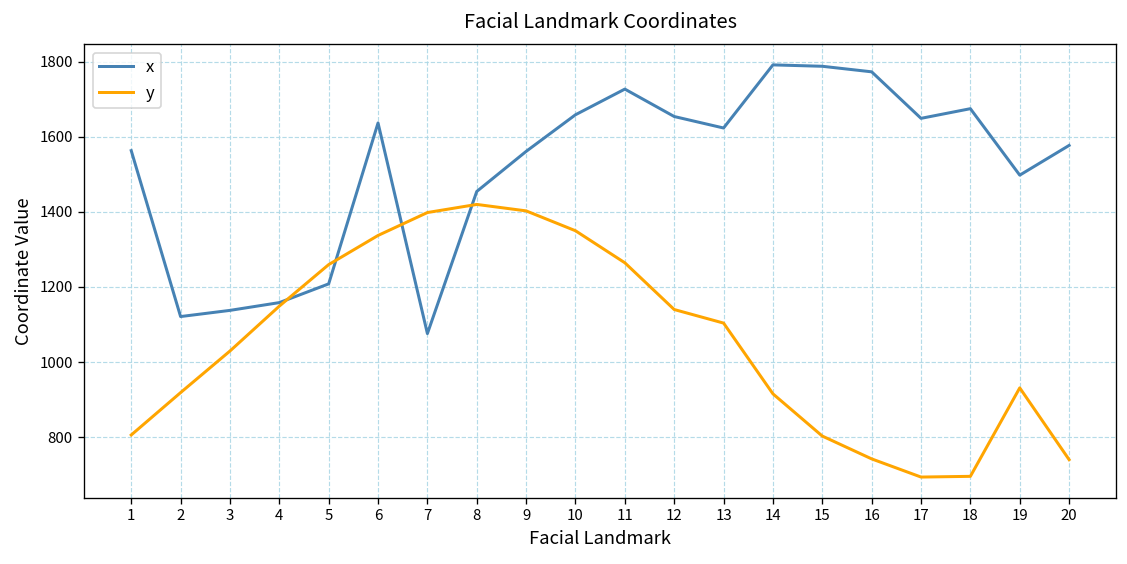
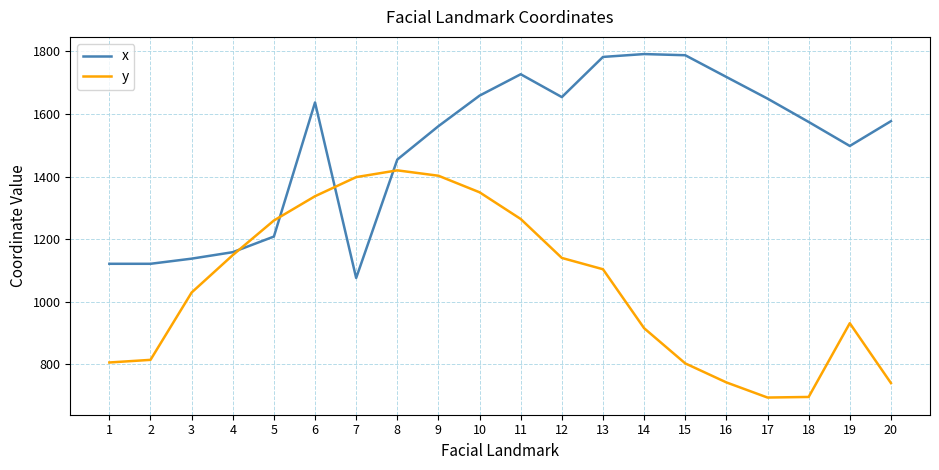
  {
    "x": {
-     "1": 1560,
+     "1": 1120,
      "2": 1120,
      "3": 1140,
      "4": 1160,
      "5": 1210,
      "6": 1640,
      "7": 1080,
      "8": 1450,
      "9": 1560,
      "10": 1660,
      "11": 1730,
      "12": 1650,
-     "13": 1620,
+     "13": 1780,
      "14": 1790,
      "15": 1790,
-     "16": 1770,
+     "16": 1720,
      "17": 1650,
-     "18": 1670,
+     "18": 1570,
      "19": 1500,
      "20": 1580
    },
    "y": {
      "1": 810,
-     "2": 920,
+     "2": 810,
      "3": 1030,
      "4": 1150,
      "5": 1260,
      "6": 1340,
      "7": 1400,
      "8": 1420,
      "9": 1400,
      "10": 1350,
      "11": 1260,
      "12": 1140,
      "13": 1100,
      "14": 920,
      "15": 800,
      "16": 740,
      "17": 690,
      "18": 700,
      "19": 930,
      "20": 740
    }
  }
